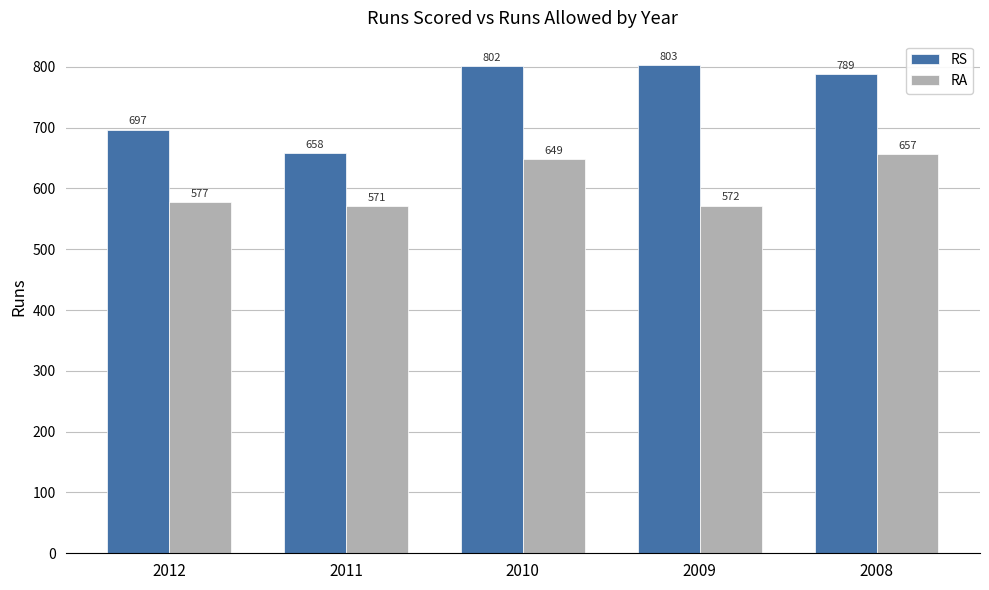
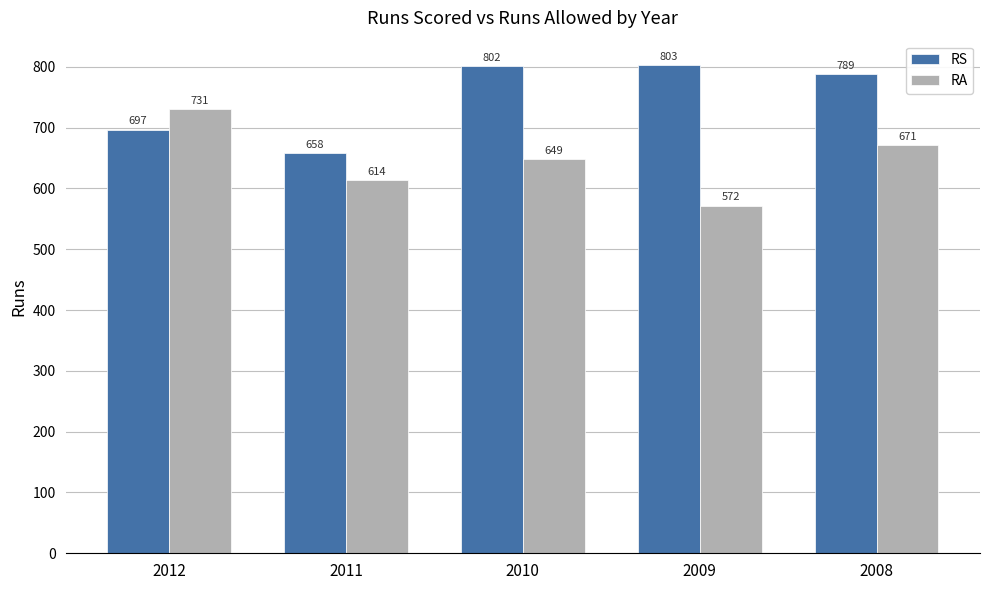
  {
    "RS": {
      "2012": 697,
      "2011": 658,
      "2010": 802,
      "2009": 803,
      "2008": 789
    },
    "RA": {
-     "2012": 577,
-     "2011": 571,
+     "2012": 731,
+     "2011": 614,
      "2010": 649,
      "2009": 572,
-     "2008": 657
+     "2008": 671
    }
  }
